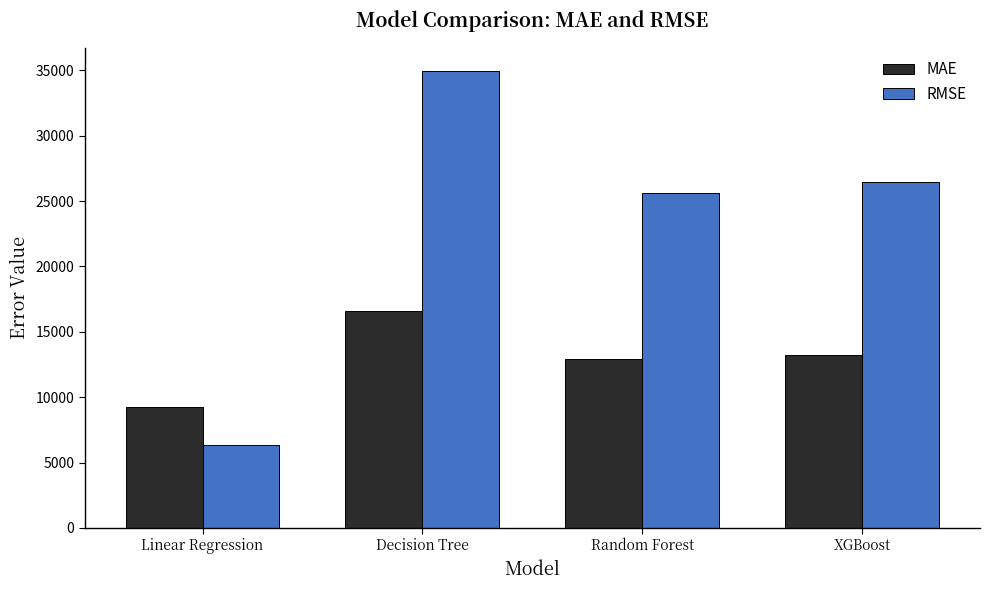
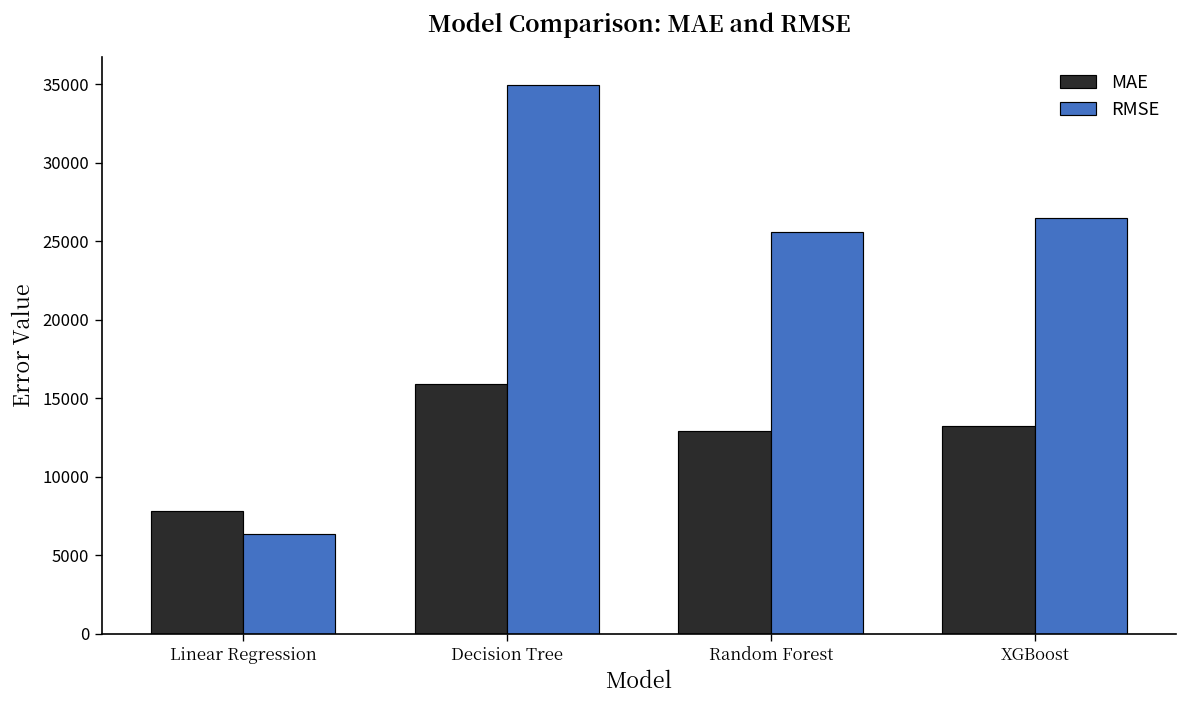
  {
    "MAE": {
-     "Linear Regression": 9200,
-     "Decision Tree": 16600,
+     "Linear Regression": 7800,
+     "Decision Tree": 15900,
      "Random Forest": 12900,
      "XGBoost": 13200
    },
    "RMSE": {
      "Linear Regression": 6300,
      "Decision Tree": 35000,
      "Random Forest": 25600,
      "XGBoost": 26500
    }
  }
